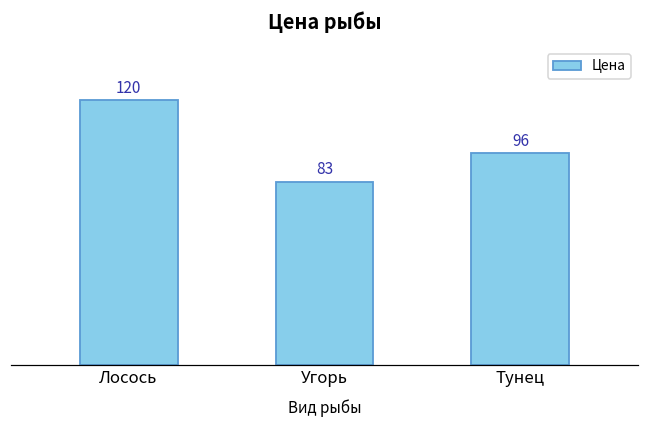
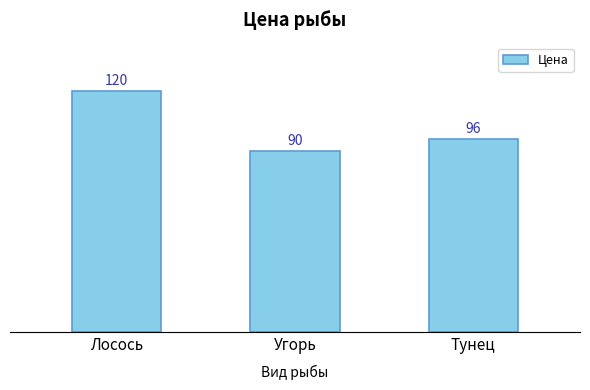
  {
    "Лосось": 120,
-   "Угорь": 83,
+   "Угорь": 90,
    "Тунец": 96
  }
